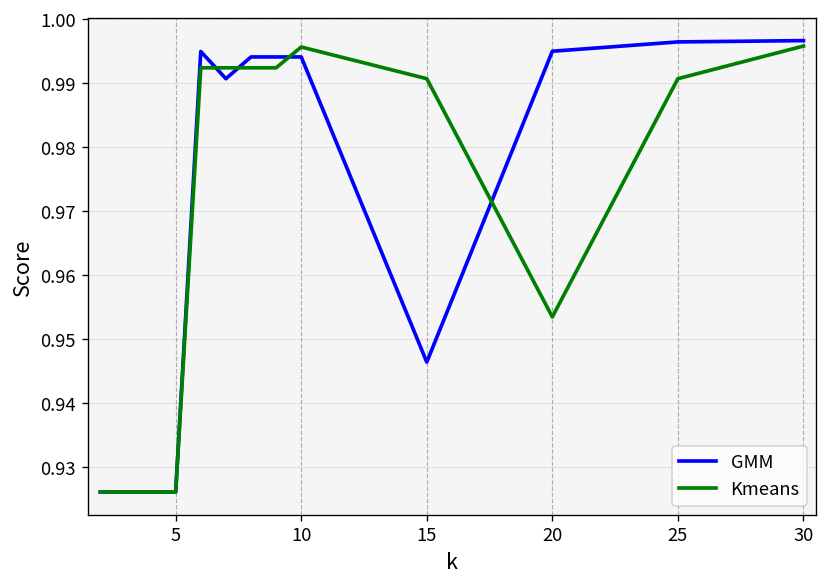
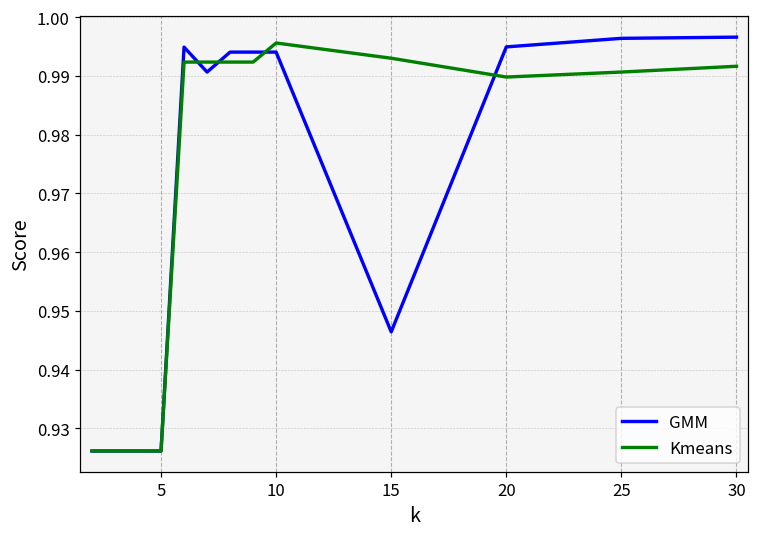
  {
    "GMM": {
      "10": 0.994,
      "15": 0.946,
      "20": 0.995,
      "25": 0.996,
      "30": 0.997
    },
    "Kmeans": {
      "10": 0.996,
-     "15": 0.991,
-     "20": 0.953,
+     "15": 0.993,
+     "20": 0.990,
      "25": 0.991,
-     "30": 0.996
+     "30": 0.992
    }
  }
